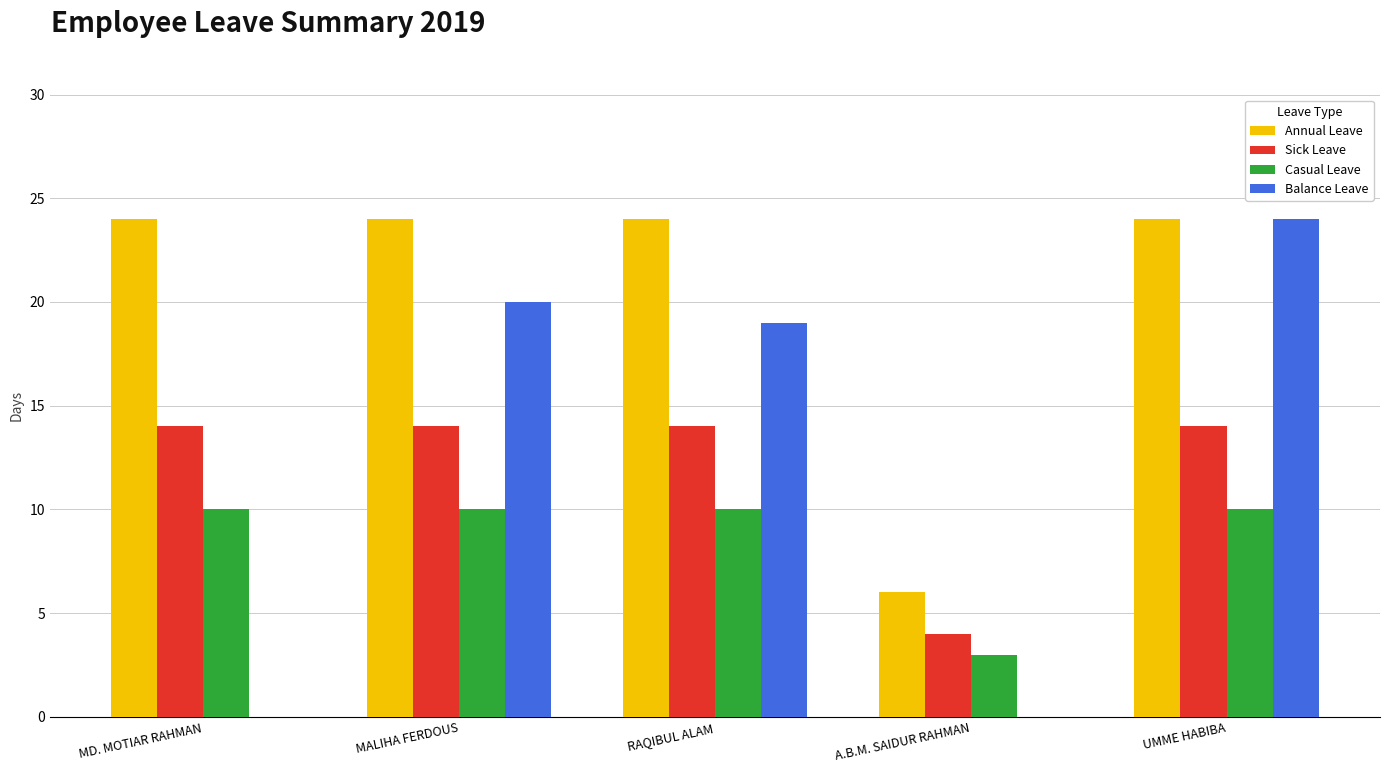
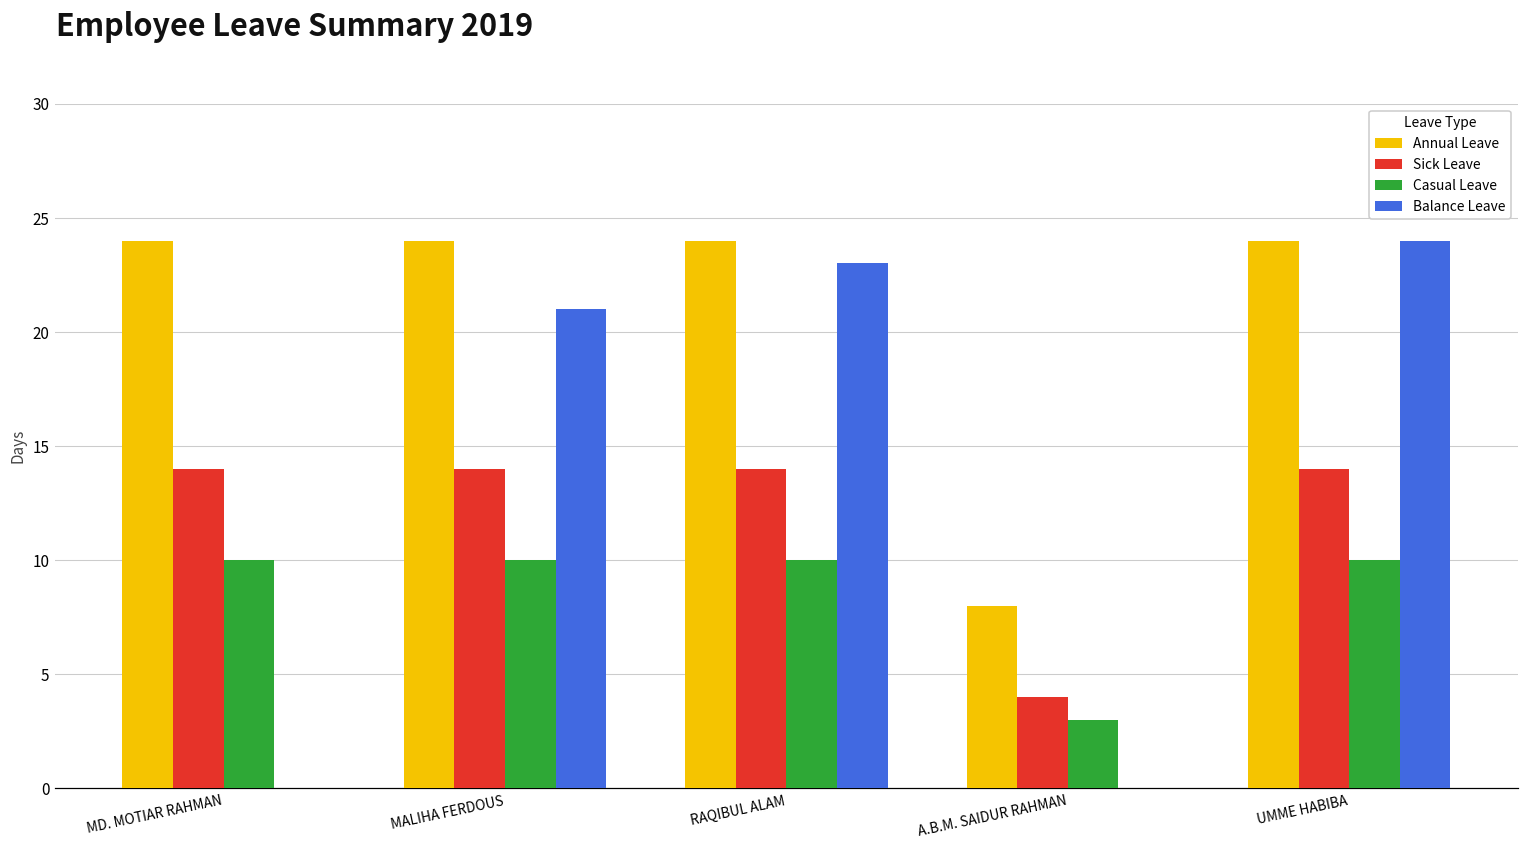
  {
    "Annual Leave": {
      "MD. MOTIAR RAHMAN": 24,
      "MALIHA FERDOUS": 24,
      "RAQIBUL ALAM": 24,
-     "A.B.M. SAIDUR RAHMAN": 6,
+     "A.B.M. SAIDUR RAHMAN": 8,
      "UMME HABIBA": 24
    },
    "Sick Leave": {
      "MD. MOTIAR RAHMAN": 14,
      "MALIHA FERDOUS": 14,
      "RAQIBUL ALAM": 14,
      "A.B.M. SAIDUR RAHMAN": 4,
      "UMME HABIBA": 14
    },
    "Casual Leave": {
      "MD. MOTIAR RAHMAN": 10,
      "MALIHA FERDOUS": 10,
      "RAQIBUL ALAM": 10,
      "A.B.M. SAIDUR RAHMAN": 3,
      "UMME HABIBA": 10
    },
    "Balance Leave": {
      "MD. MOTIAR RAHMAN": 0,
-     "MALIHA FERDOUS": 20,
-     "RAQIBUL ALAM": 19,
+     "MALIHA FERDOUS": 21,
+     "RAQIBUL ALAM": 23,
      "A.B.M. SAIDUR RAHMAN": 0,
      "UMME HABIBA": 24
    }
  }
